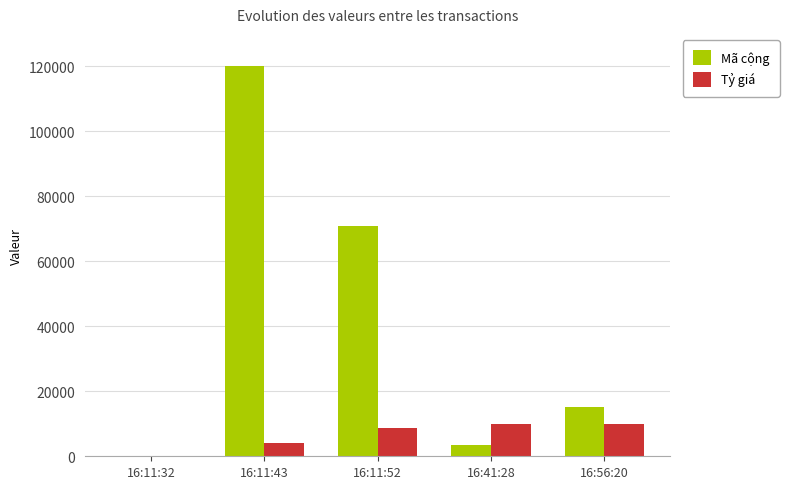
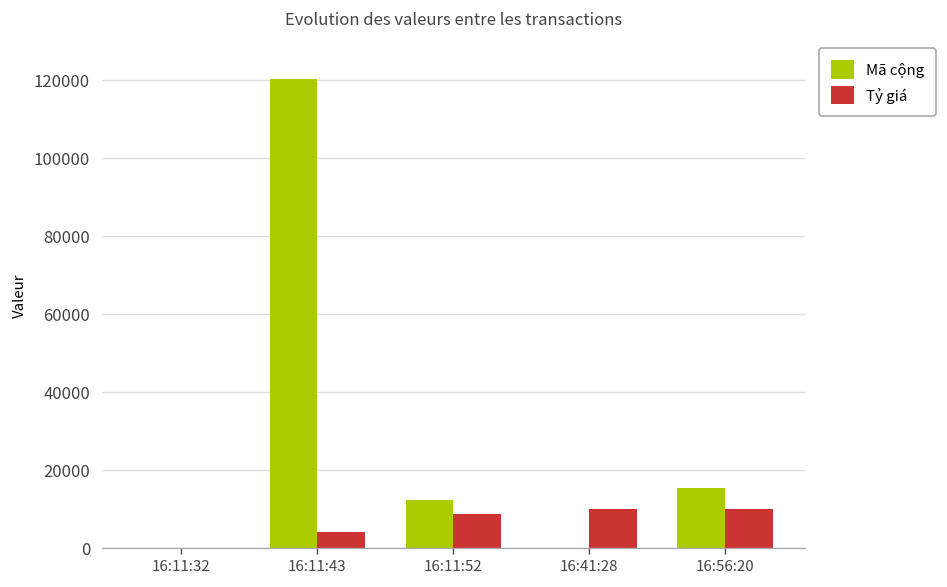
  {
    "Mã cộng": {
      "16:11:43": 120000,
-     "16:11:52": 71000,
-     "16:41:28": 3000,
+     "16:11:52": 12000,
+     "16:41:28": 0,
      "16:56:20": 15000
    },
    "Tỷ giá": {
      "16:11:43": 4000,
      "16:11:52": 9000,
      "16:41:28": 10000,
      "16:56:20": 10000
    }
  }
